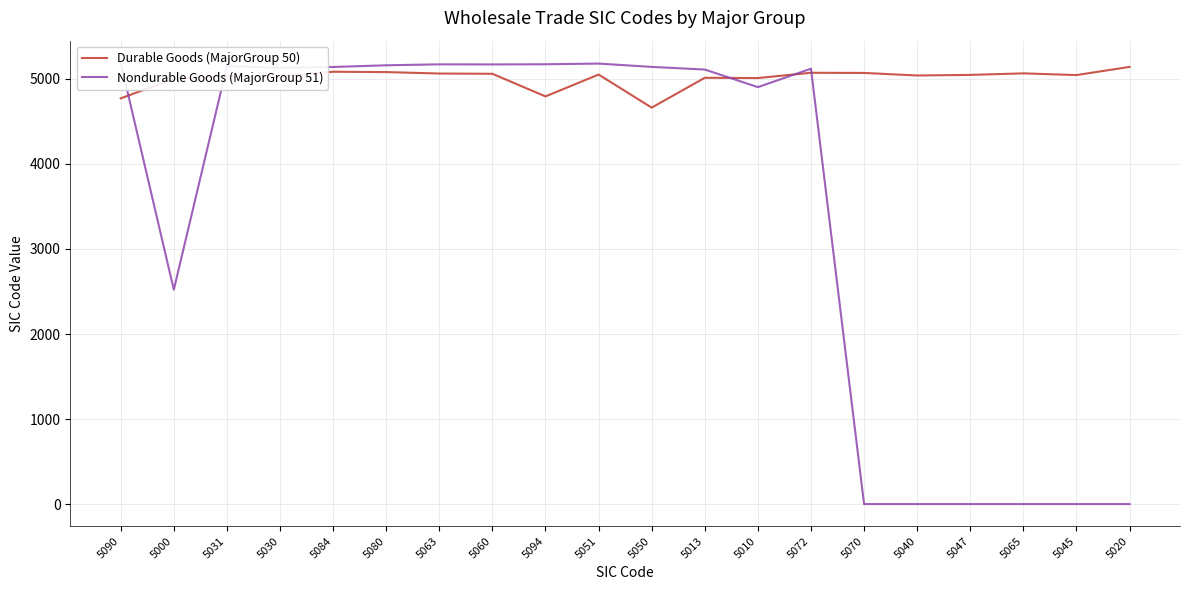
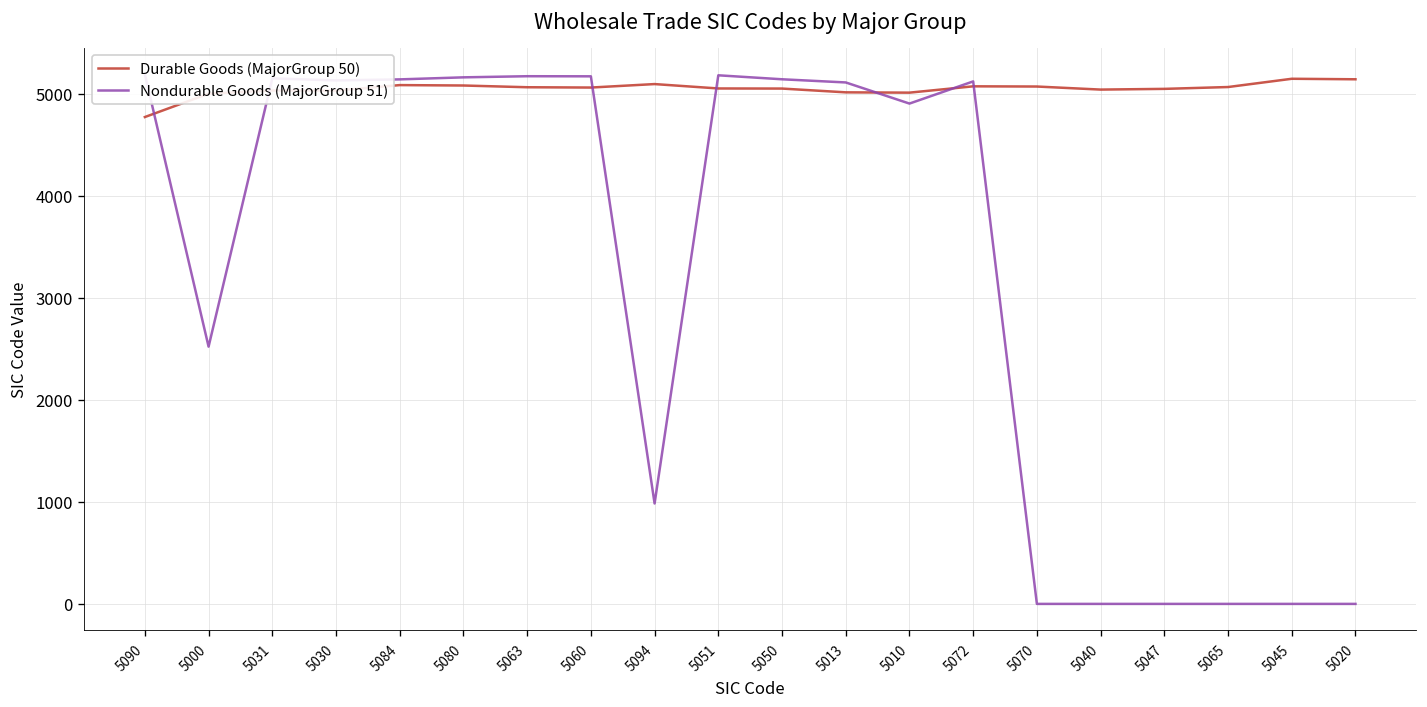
  {
    "Durable Goods (MajorGroup 50)": {
      "5090": 4800,
      "5084": 5100,
      "5080": 5100,
      "5063": 5100,
      "5060": 5100,
-     "5094": 4800,
+     "5094": 5100,
      "5051": 5100,
-     "5050": 4700,
+     "5050": 5100,
      "5013": 5000,
      "5010": 5000,
      "5072": 5100,
      "5070": 5100,
      "5040": 5000,
      "5047": 5000,
      "5065": 5100,
-     "5045": 5000,
+     "5045": 5100,
      "5020": 5100
    },
    "Nondurable Goods (MajorGroup 51)": {
      "5000": 2500,
      "5084": 5100,
      "5080": 5200,
      "5063": 5200,
      "5060": 5200,
-     "5094": 5200,
+     "5094": 1000,
      "5051": 5200,
      "5050": 5100,
      "5013": 5100,
      "5010": 4900,
      "5072": 5100,
      "5070": 0,
      "5040": 0,
      "5047": 0,
      "5065": 0,
      "5045": 0,
      "5020": 0
    }
  }
